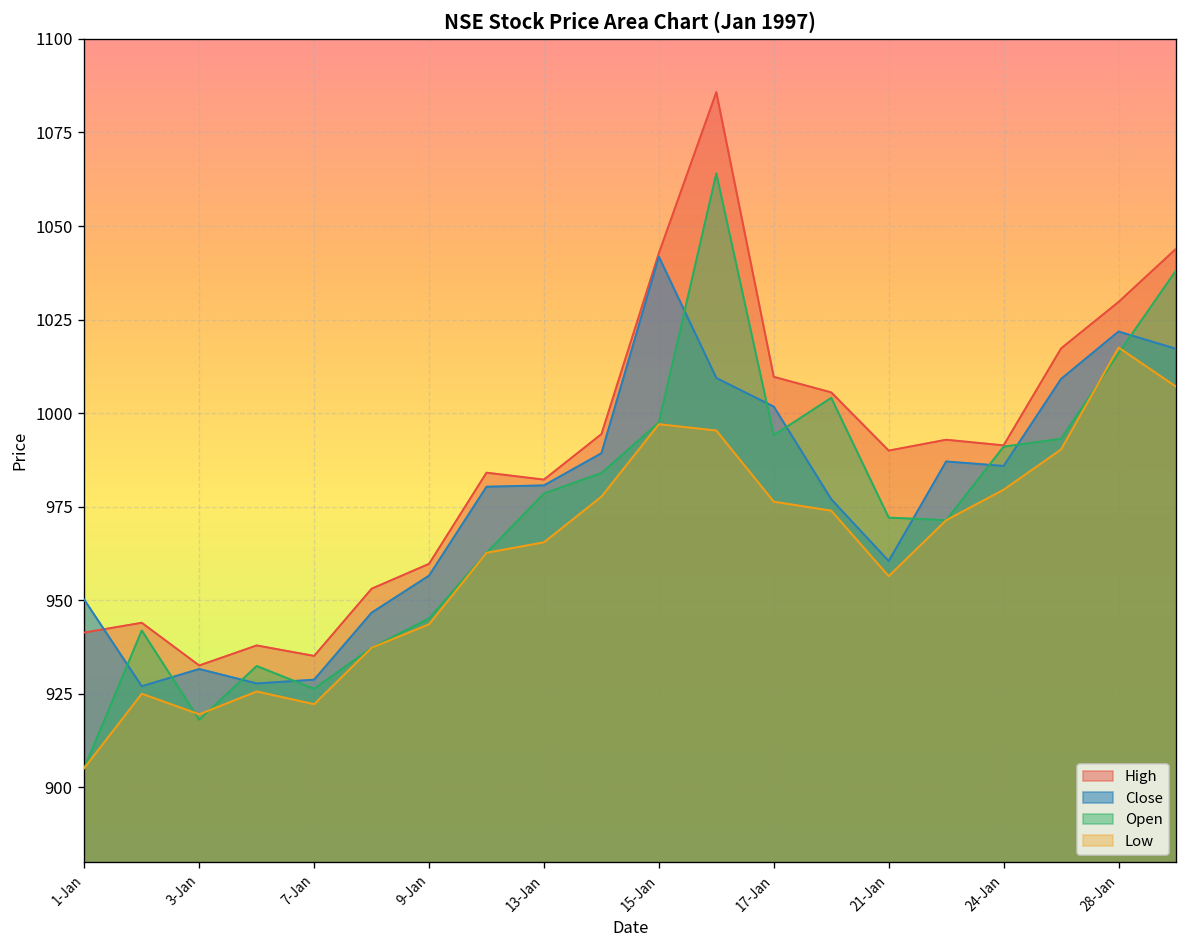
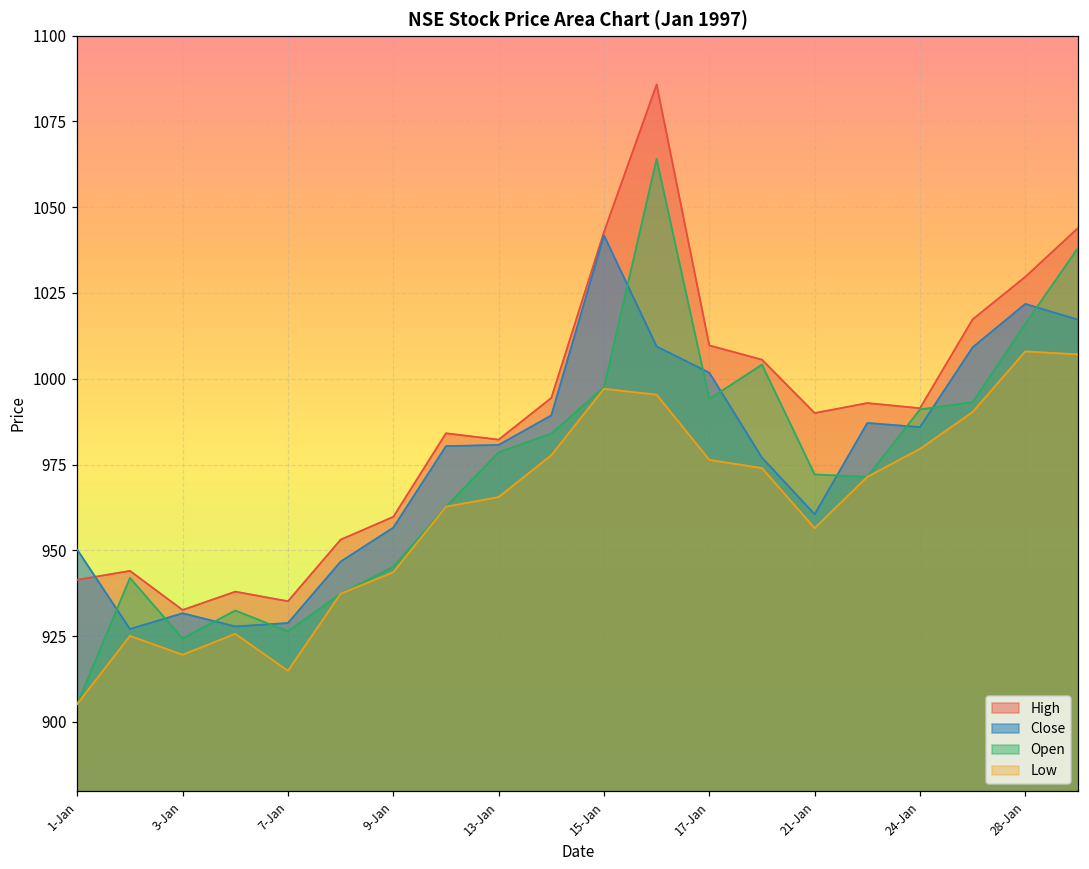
  {
    "High": {
      "1-Jan": 941,
      "3-Jan": 933,
      "7-Jan": 935,
      "9-Jan": 960,
      "13-Jan": 982,
      "15-Jan": 1043,
      "17-Jan": 1010,
      "21-Jan": 990,
      "28-Jan": 1030
    },
    "Close": {
      "1-Jan": 950,
      "3-Jan": 932,
      "7-Jan": 929,
      "9-Jan": 957,
      "13-Jan": 981,
      "15-Jan": 1042,
      "17-Jan": 1002,
      "21-Jan": 961,
      "24-Jan": 986,
      "28-Jan": 1022
    },
    "Open": {
-     "3-Jan": 918,
+     "3-Jan": 924,
      "7-Jan": 926,
      "9-Jan": 945,
      "13-Jan": 979,
      "17-Jan": 994,
      "21-Jan": 972,
      "28-Jan": 1016
    },
    "Low": {
      "3-Jan": 920,
-     "7-Jan": 922,
+     "7-Jan": 915,
      "9-Jan": 944,
      "13-Jan": 966,
      "17-Jan": 976,
      "21-Jan": 956,
      "24-Jan": 980,
-     "28-Jan": 1018
+     "28-Jan": 1008
    }
  }
